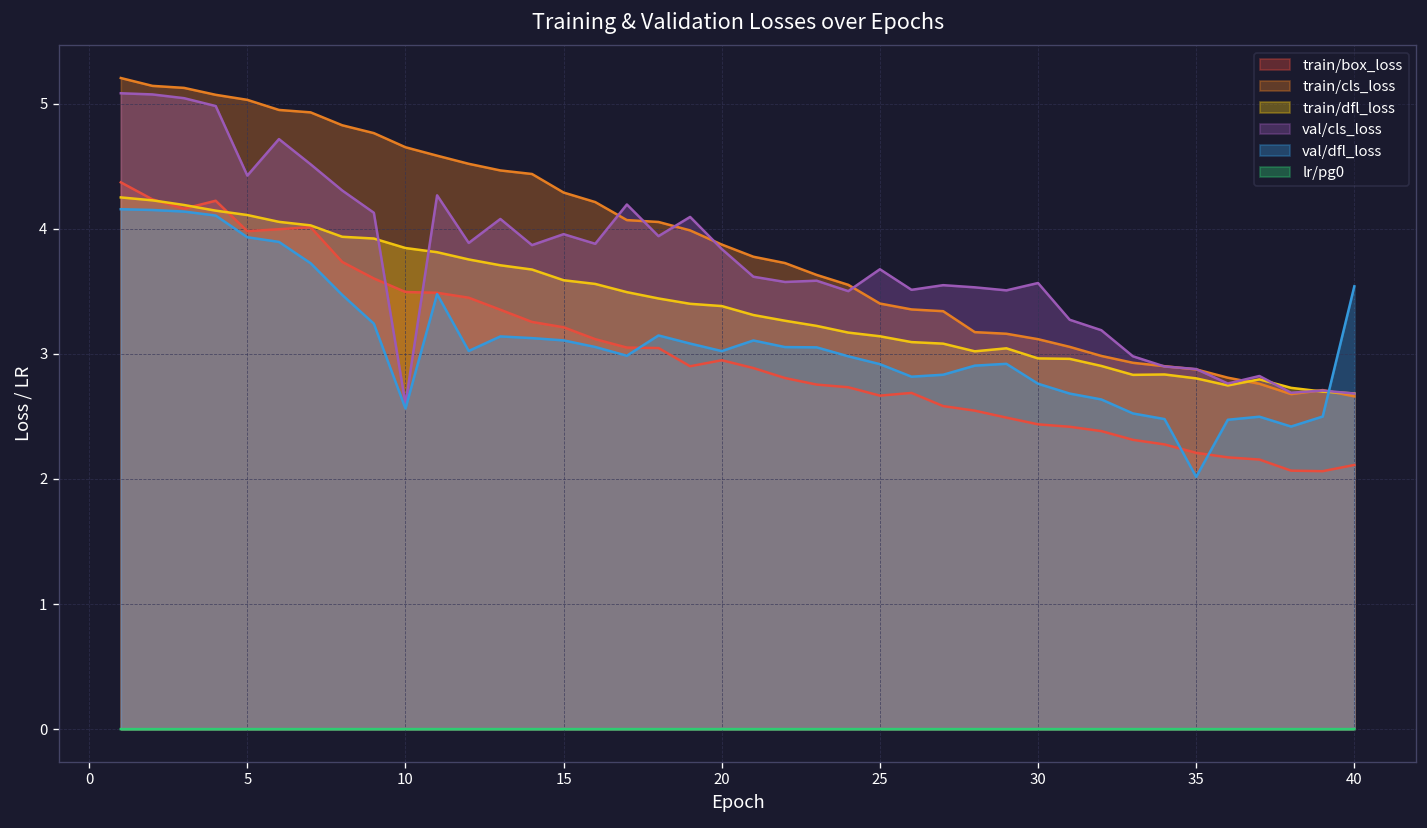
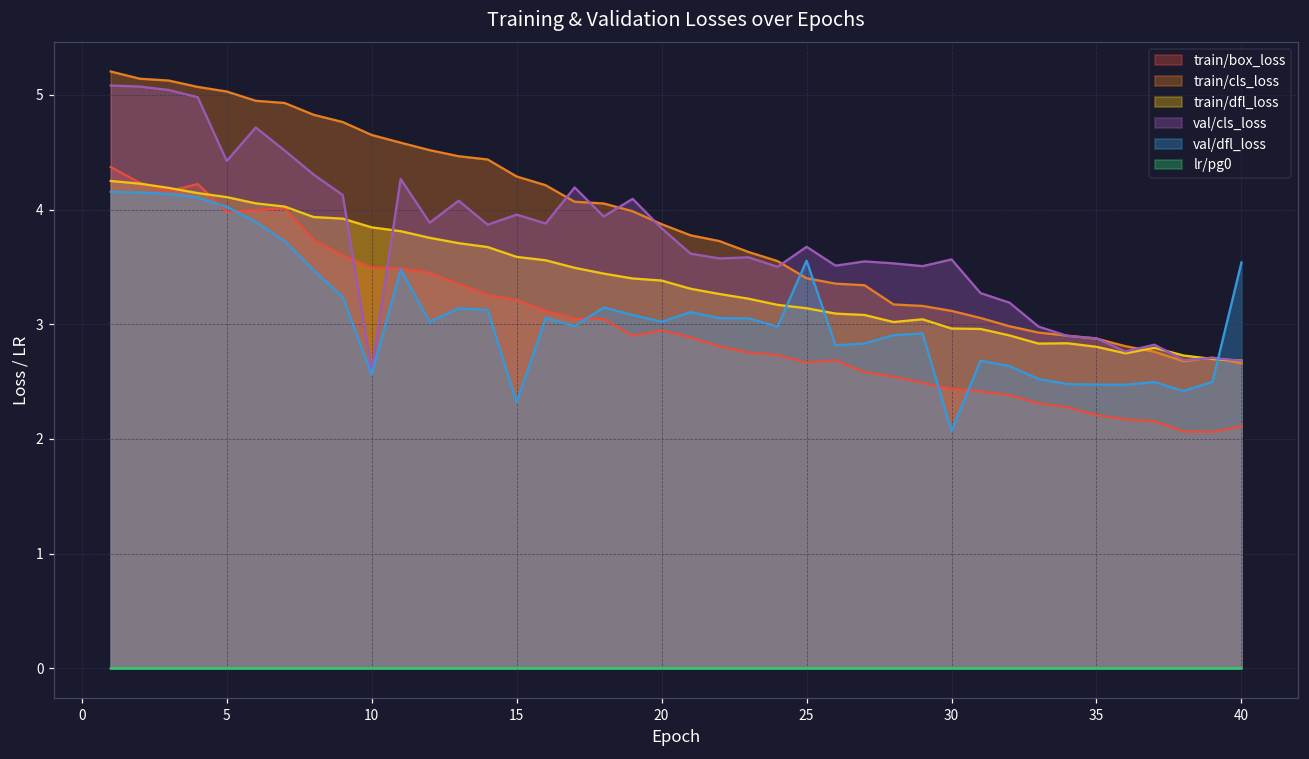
  {
    "val/cls_loss": {
      "5": 4.42,
      "10": 2.60,
      "15": 3.96,
      "20": 3.84,
      "25": 3.68,
      "30": 3.57
    },
    "val/dfl_loss": {
-     "5": 3.93,
+     "5": 4.02,
      "10": 2.56,
-     "15": 3.11,
+     "15": 2.32,
      "20": 3.02,
-     "25": 2.92,
-     "30": 2.76,
-     "35": 2.02,
+     "25": 3.55,
+     "30": 2.07,
+     "35": 2.47,
      "40": 3.54
    },
    "lr/pg0": {
      "5": 0.00,
      "10": 0.00,
      "15": 0.00,
      "20": 0.00,
      "25": 0.00,
      "30": 0.00,
      "35": 0.00,
      "40": 0.00
    }
  }
